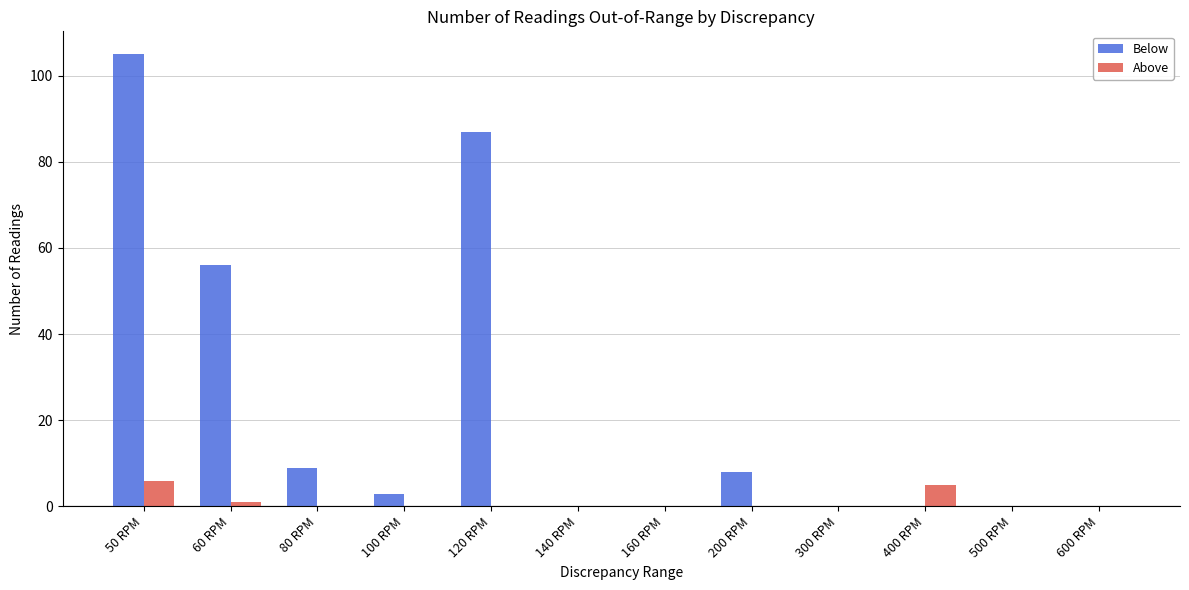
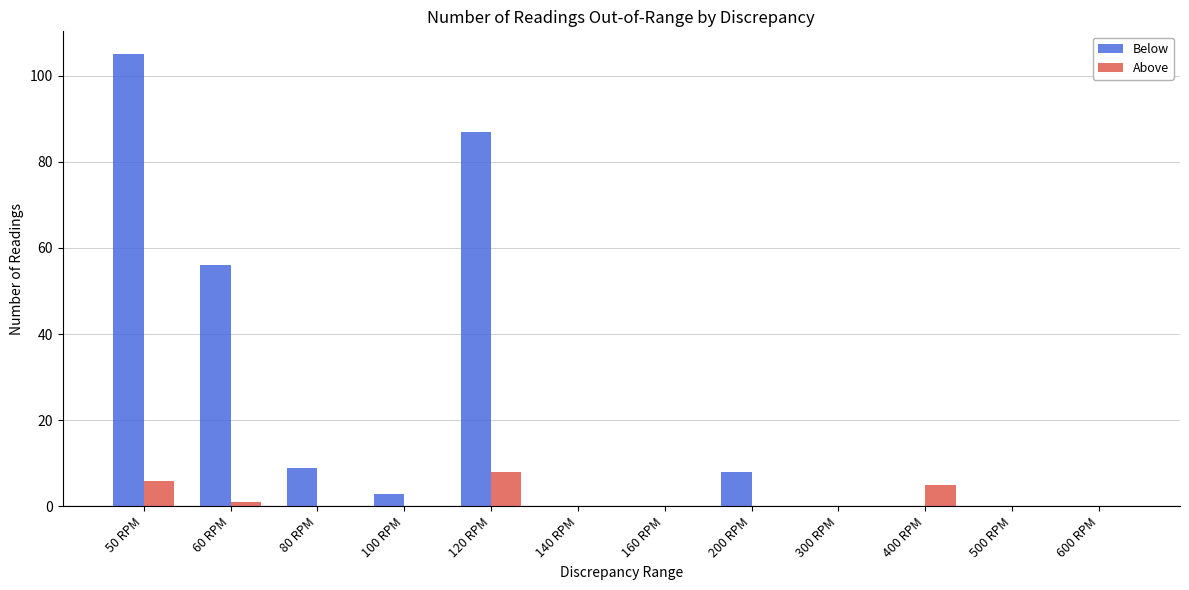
  {
    "Below": {
      "50 RPM": 105,
      "60 RPM": 56,
      "80 RPM": 9,
      "100 RPM": 3,
      "120 RPM": 87,
      "140 RPM": 0,
      "160 RPM": 0,
      "200 RPM": 8,
      "300 RPM": 0,
      "400 RPM": 0,
      "500 RPM": 0,
      "600 RPM": 0
    },
    "Above": {
      "50 RPM": 6,
      "60 RPM": 1,
      "80 RPM": 0,
      "100 RPM": 0,
-     "120 RPM": 0,
+     "120 RPM": 8,
      "140 RPM": 0,
      "160 RPM": 0,
      "200 RPM": 0,
      "300 RPM": 0,
      "400 RPM": 5,
      "500 RPM": 0,
      "600 RPM": 0
    }
  }
